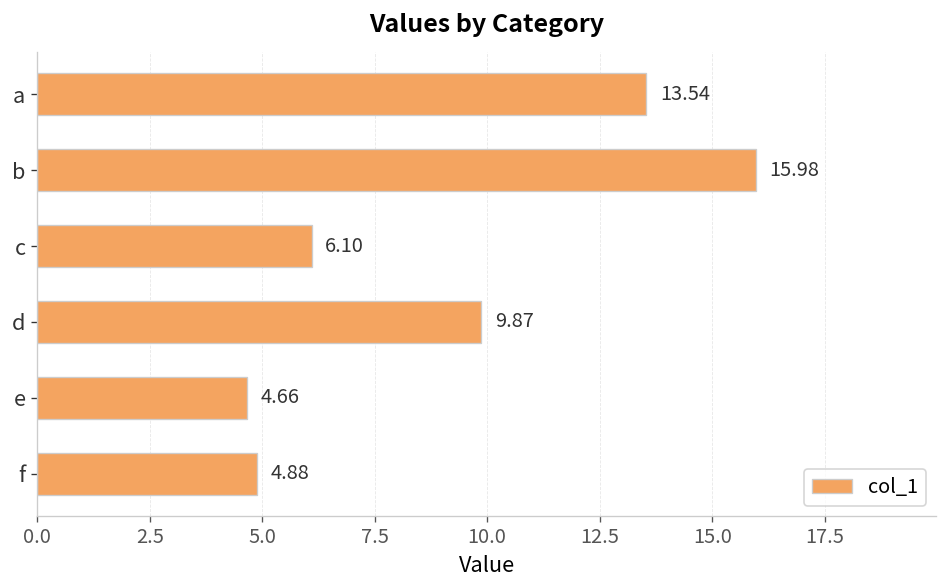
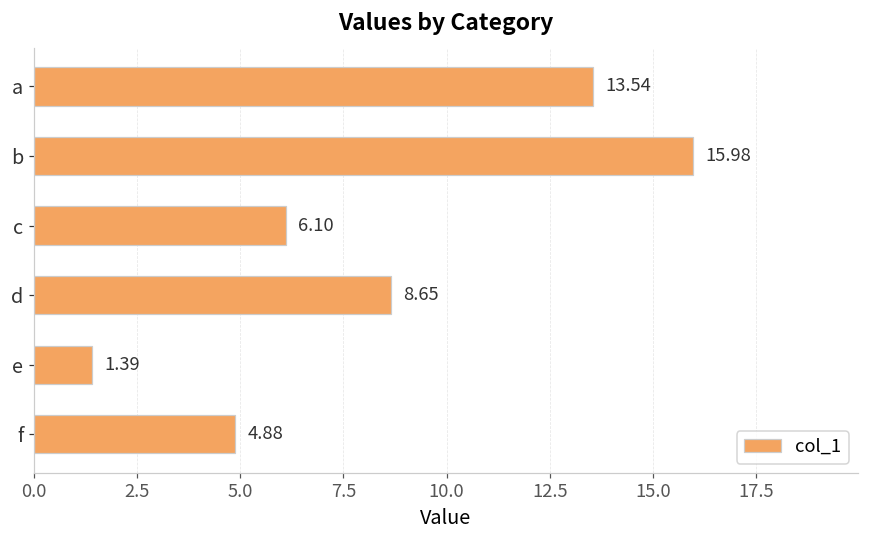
  {
    "a": 13.54,
    "b": 15.98,
    "c": 6.10,
-   "d": 9.87,
-   "e": 4.66,
+   "d": 8.65,
+   "e": 1.39,
    "f": 4.88
  }
